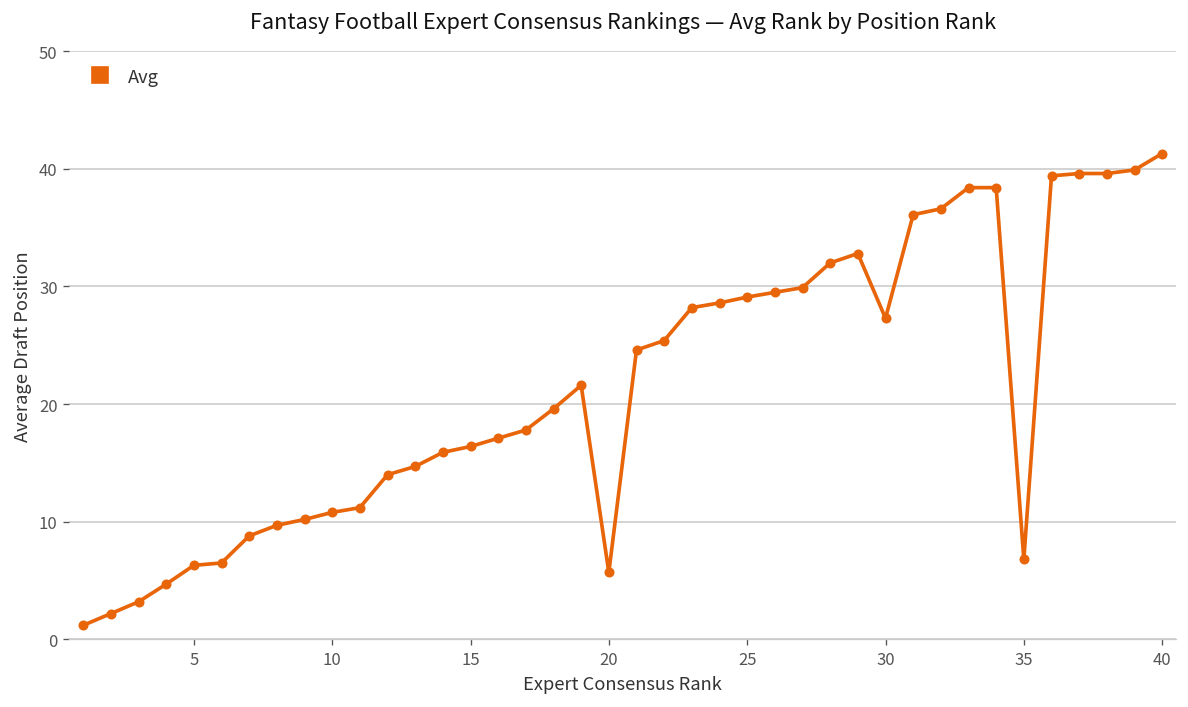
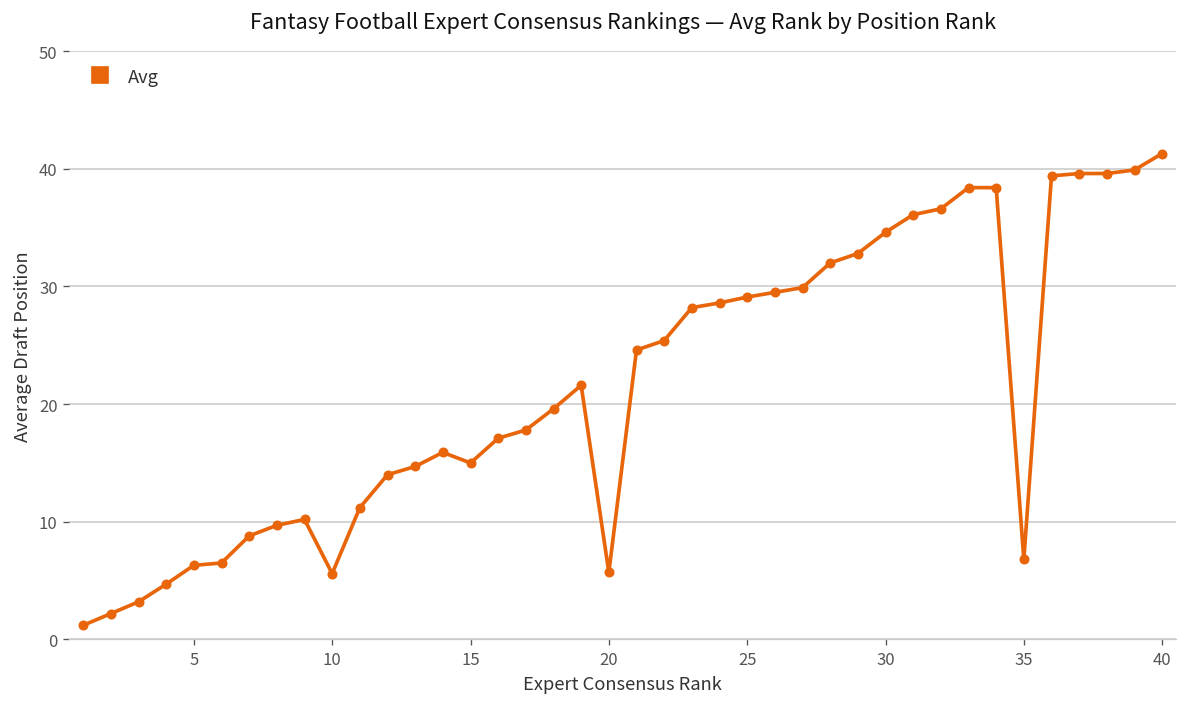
  {
    "5": 6,
-   "10": 11,
-   "15": 16,
+   "10": 6,
+   "15": 15,
    "20": 6,
    "25": 29,
-   "30": 27,
+   "30": 35,
    "35": 7,
    "40": 41
  }
